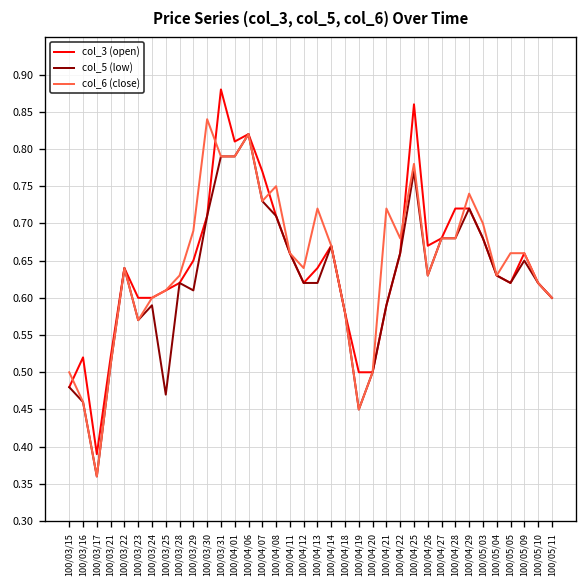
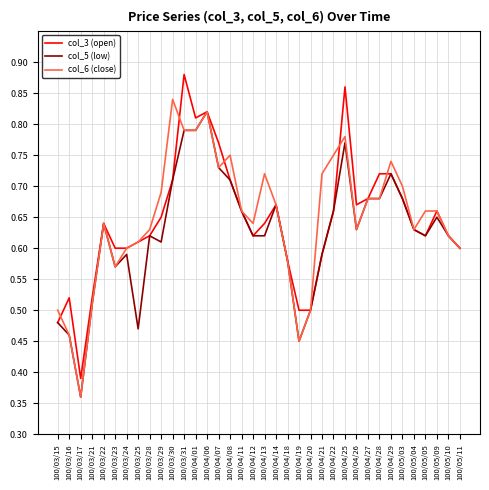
  {
    "col_3 (open)": {
      "100/03/16": 0.52,
      "100/03/17": 0.39,
      "100/03/21": 0.52,
      "100/03/23": 0.60,
      "100/03/29": 0.65,
      "100/03/31": 0.88,
      "100/04/01": 0.81,
      "100/04/07": 0.77,
      "100/04/13": 0.64,
      "100/04/19": 0.50,
      "100/04/25": 0.86,
      "100/04/26": 0.67,
      "100/04/28": 0.72
    },
    "col_5 (low)": {
      "100/03/24": 0.59,
      "100/03/25": 0.47,
      "100/03/29": 0.61,
      "100/04/13": 0.62,
      "100/04/25": 0.77,
      "100/05/09": 0.65
    },
    "col_6 (close)": {
      "100/03/15": 0.50,
      "100/03/28": 0.63,
      "100/03/29": 0.69,
      "100/03/30": 0.84,
      "100/04/08": 0.75,
      "100/04/12": 0.64,
      "100/04/13": 0.72,
      "100/04/21": 0.72,
-     "100/04/22": 0.68,
+     "100/04/22": 0.75,
      "100/04/25": 0.78,
      "100/04/29": 0.74,
      "100/05/03": 0.70,
      "100/05/05": 0.66
    }
  }
